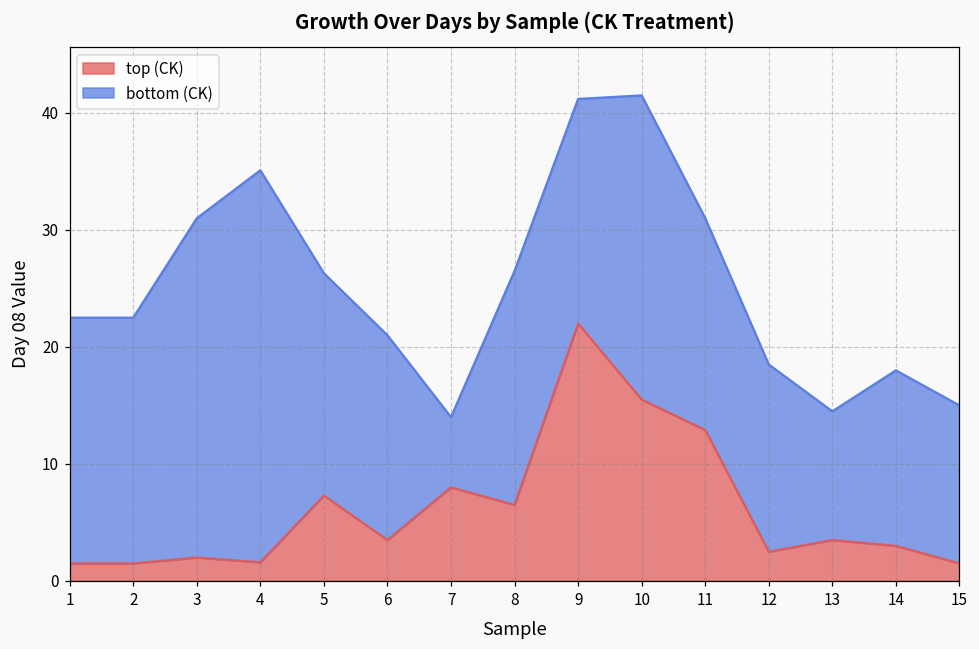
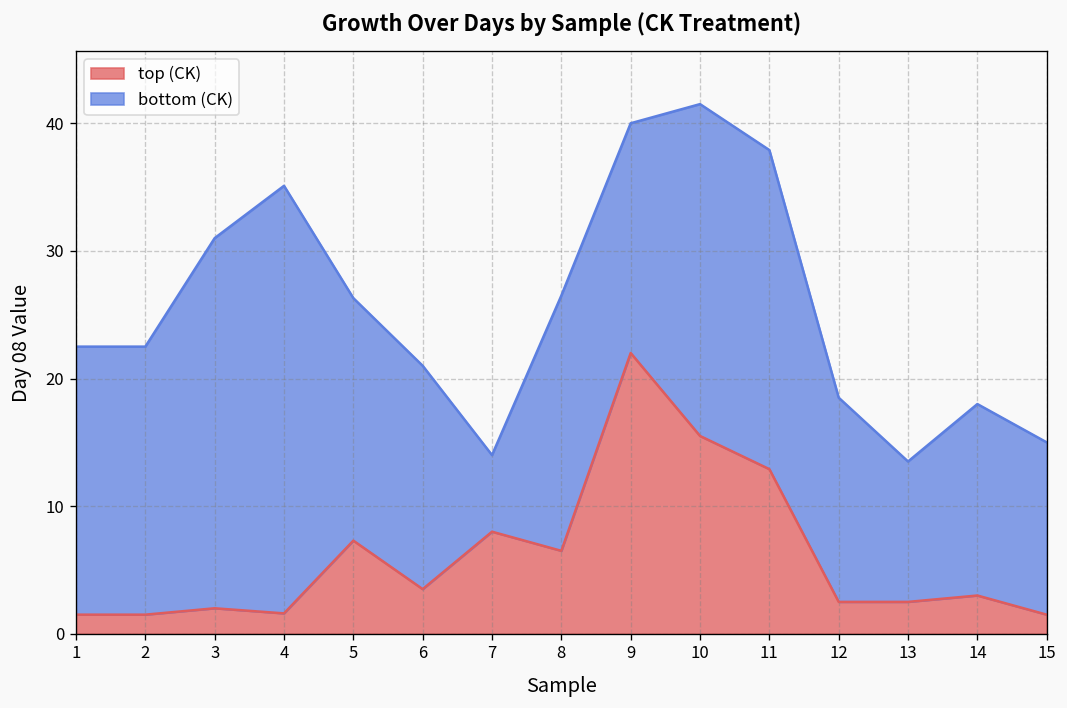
  {
    "top (CK)": {
      "1": 1.5,
      "2": 1.5,
      "3": 2.0,
      "4": 1.6,
      "5": 7.3,
      "6": 3.5,
      "7": 8.0,
      "8": 6.5,
      "9": 22.0,
      "10": 15.5,
      "11": 12.9,
      "12": 2.5,
-     "13": 3.5,
+     "13": 2.5,
      "14": 3.0,
      "15": 1.5
    },
    "bottom (CK)": {
      "1": 21.0,
      "2": 21.0,
      "3": 29.0,
      "4": 33.5,
      "5": 19.0,
      "6": 17.5,
      "7": 6.0,
      "8": 20.0,
-     "9": 19.2,
+     "9": 18.0,
      "10": 26.0,
-     "11": 18.1,
+     "11": 25.0,
      "12": 16.0,
      "13": 11.0,
      "14": 15.0,
      "15": 13.5
    }
  }
